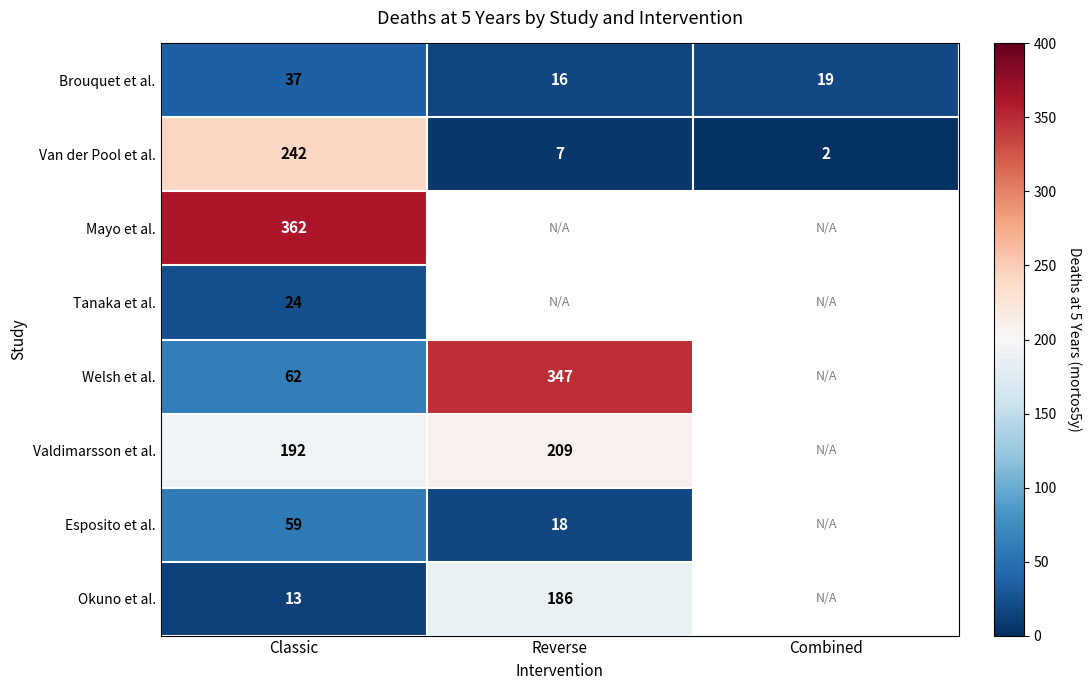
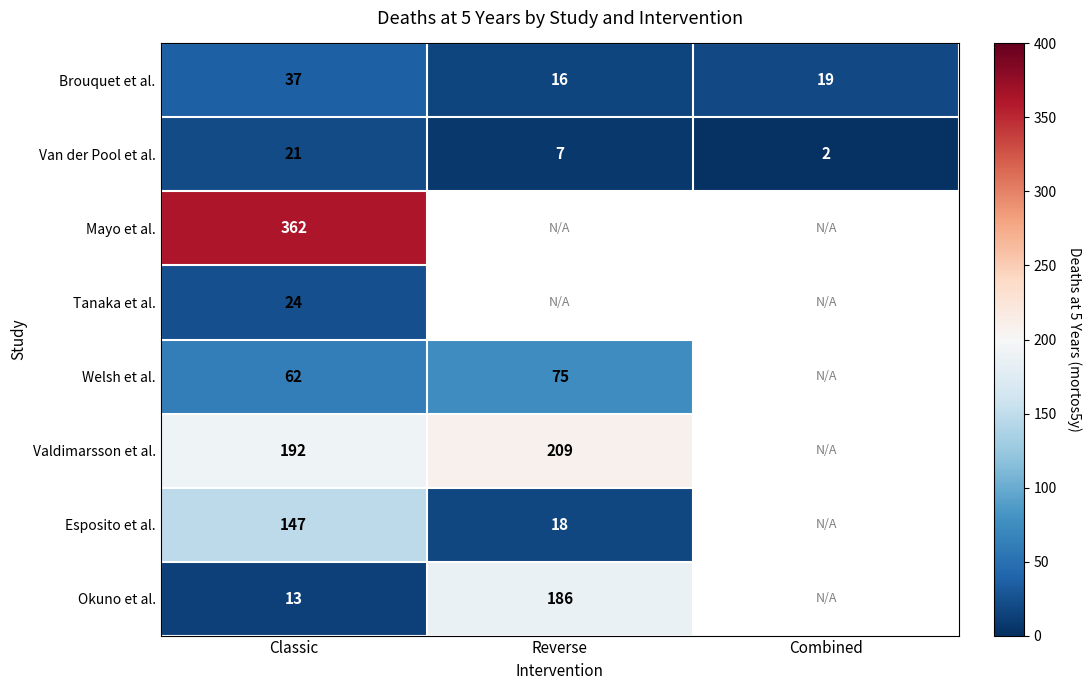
  {
    "Brouquet et al.": {
      "Classic": 37,
      "Reverse": 16,
      "Combined": 19
    },
    "Van der Pool et al.": {
-     "Classic": 242,
+     "Classic": 21,
      "Reverse": 7,
      "Combined": 2
    },
    "Mayo et al.": {
      "Classic": 362
    },
    "Tanaka et al.": {
      "Classic": 24
    },
    "Welsh et al.": {
      "Classic": 62,
-     "Reverse": 347
+     "Reverse": 75
    },
    "Valdimarsson et al.": {
      "Classic": 192,
      "Reverse": 209
    },
    "Esposito et al.": {
-     "Classic": 59,
+     "Classic": 147,
      "Reverse": 18
    },
    "Okuno et al.": {
      "Classic": 13,
      "Reverse": 186
    }
  }
